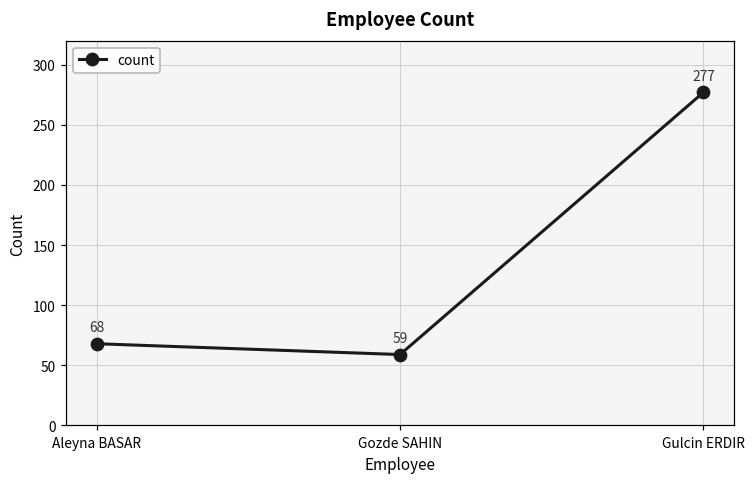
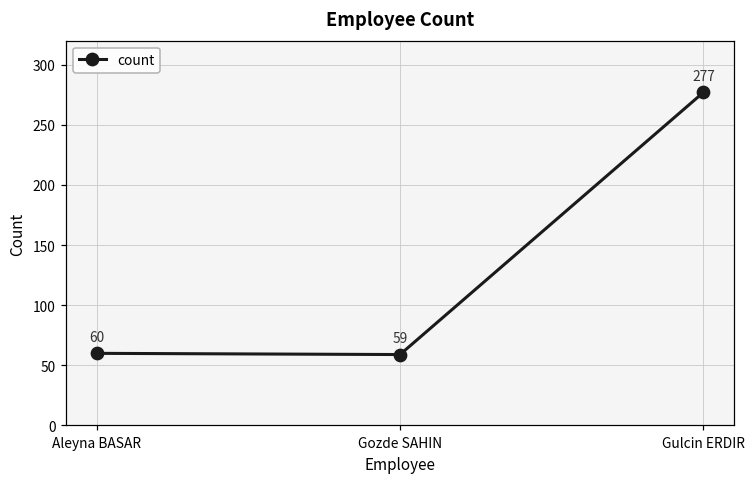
  {
-   "Aleyna BASAR": 68,
+   "Aleyna BASAR": 60,
    "Gozde SAHIN": 59,
    "Gulcin ERDIR": 277
  }
